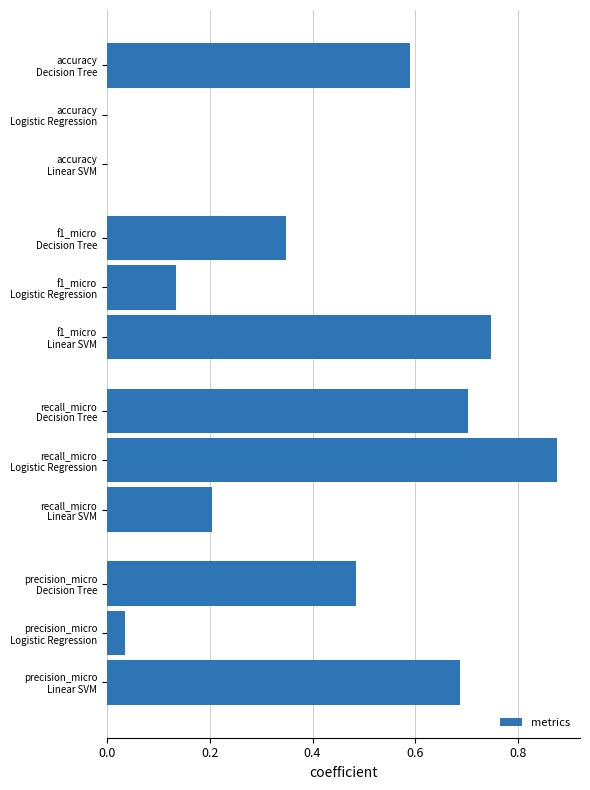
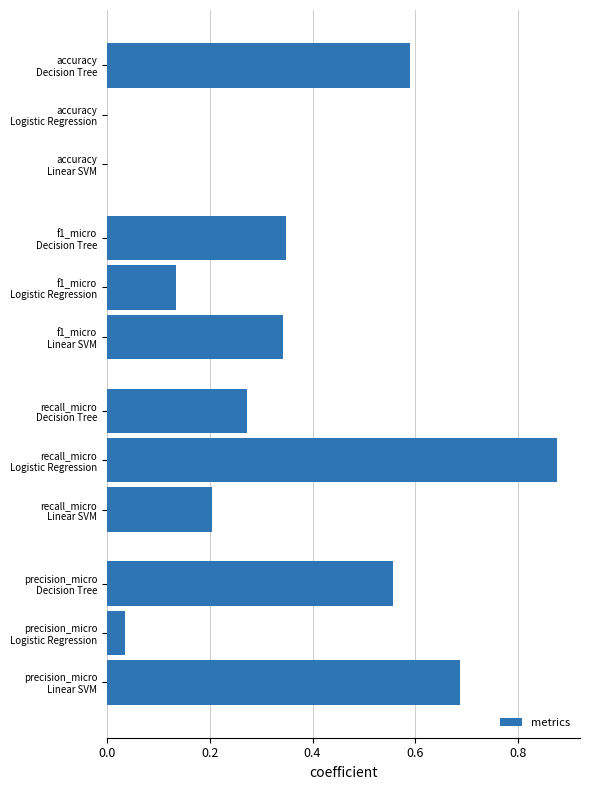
  {
    "accuracy Decision Tree": 0.59,
    "accuracy Logistic Regression": 0.00,
    "accuracy Linear SVM": 0.00,
    "f1_micro Decision Tree": 0.35,
    "f1_micro Logistic Regression": 0.13,
-   "f1_micro Linear SVM": 0.75,
-   "recall_micro Decision Tree": 0.70,
+   "f1_micro Linear SVM": 0.34,
+   "recall_micro Decision Tree": 0.27,
    "recall_micro Logistic Regression": 0.88,
    "recall_micro Linear SVM": 0.20,
-   "precision_micro Decision Tree": 0.48,
+   "precision_micro Decision Tree": 0.56,
    "precision_micro Logistic Regression": 0.04,
    "precision_micro Linear SVM": 0.69
  }
